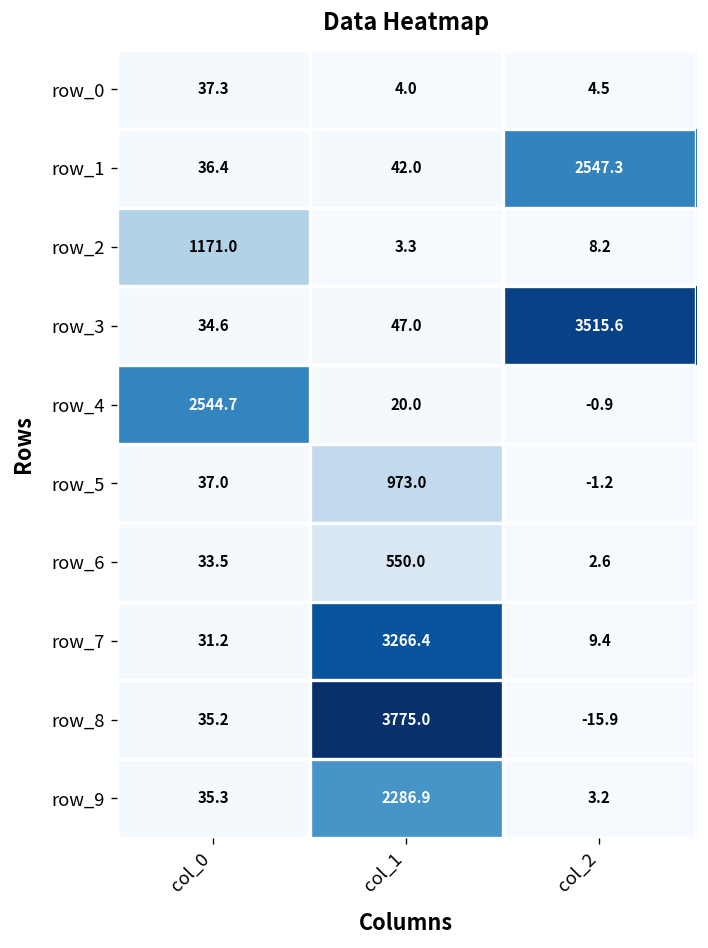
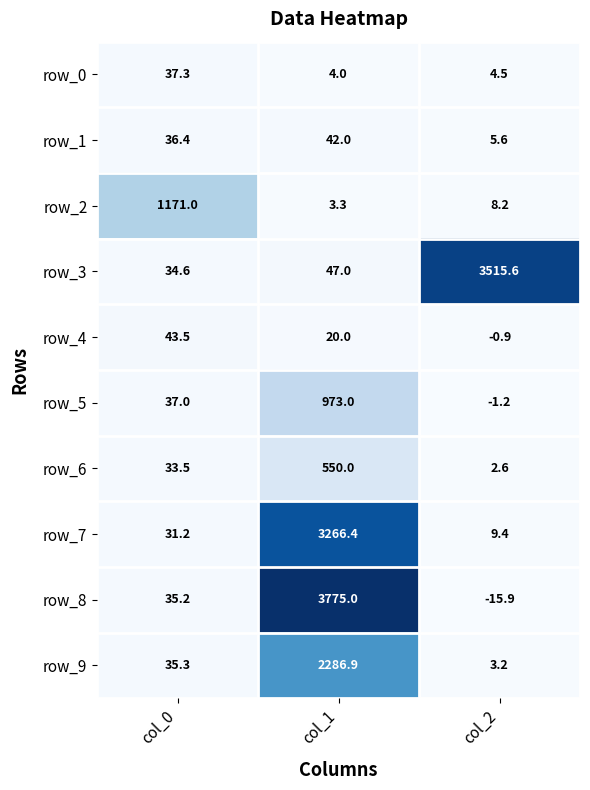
  {
    "row_0": {
      "col_0": 37.3,
      "col_1": 4.0,
      "col_2": 4.5
    },
    "row_1": {
      "col_0": 36.4,
      "col_1": 42.0,
-     "col_2": 2547.3
+     "col_2": 5.6
    },
    "row_2": {
      "col_0": 1171.0,
      "col_1": 3.3,
      "col_2": 8.2
    },
    "row_3": {
      "col_0": 34.6,
      "col_1": 47.0,
      "col_2": 3515.6
    },
    "row_4": {
-     "col_0": 2544.7,
+     "col_0": 43.5,
      "col_1": 20.0,
      "col_2": -0.9
    },
    "row_5": {
      "col_0": 37.0,
      "col_1": 973.0,
      "col_2": -1.2
    },
    "row_6": {
      "col_0": 33.5,
      "col_1": 550.0,
      "col_2": 2.6
    },
    "row_7": {
      "col_0": 31.2,
      "col_1": 3266.4,
      "col_2": 9.4
    },
    "row_8": {
      "col_0": 35.2,
      "col_1": 3775.0,
      "col_2": -15.9
    },
    "row_9": {
      "col_0": 35.3,
      "col_1": 2286.9,
      "col_2": 3.2
    }
  }
